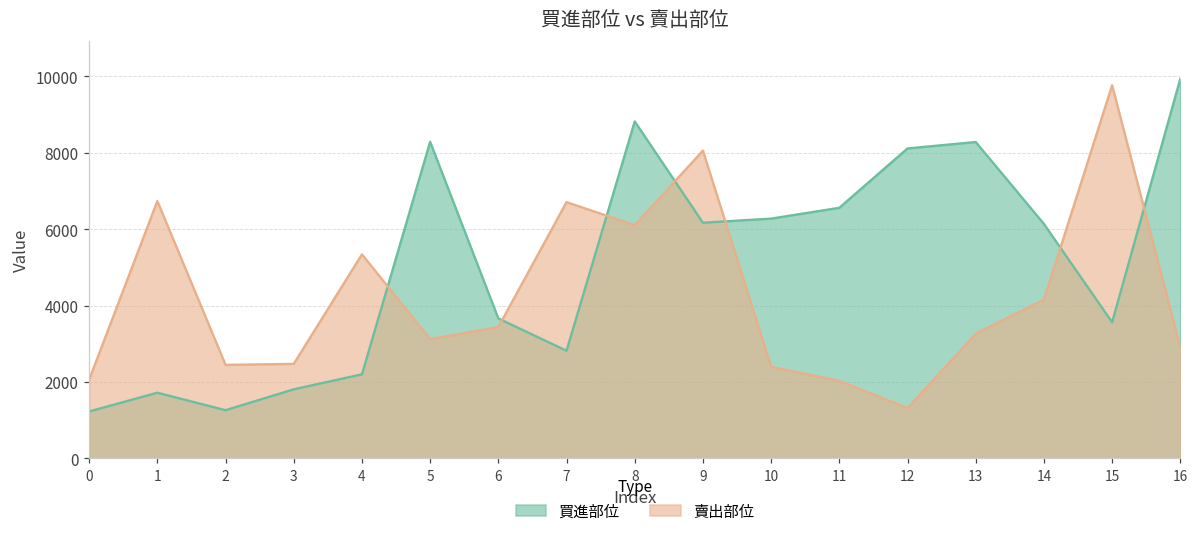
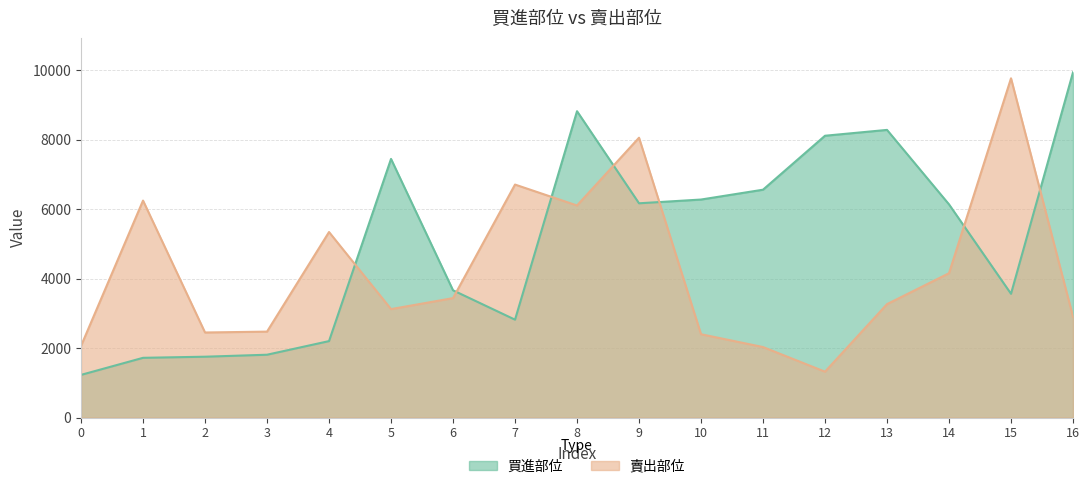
  {
    "買進部位": {
      "0": 1200,
      "1": 1700,
-     "2": 1300,
+     "2": 1800,
      "3": 1800,
      "4": 2200,
-     "5": 8300,
+     "5": 7400,
      "6": 3700,
      "7": 2800,
      "8": 8800,
      "9": 6200,
      "10": 6300,
      "11": 6600,
      "12": 8100,
      "13": 8300,
      "14": 6100,
      "15": 3600,
      "16": 9900
    },
    "賣出部位": {
      "0": 2100,
-     "1": 6700,
+     "1": 6200,
      "2": 2400,
      "3": 2500,
      "4": 5300,
      "5": 3100,
      "6": 3400,
      "7": 6700,
      "8": 6100,
      "9": 8100,
      "10": 2400,
      "11": 2000,
      "12": 1300,
      "13": 3300,
      "14": 4200,
      "15": 9800,
      "16": 2900
    }
  }
